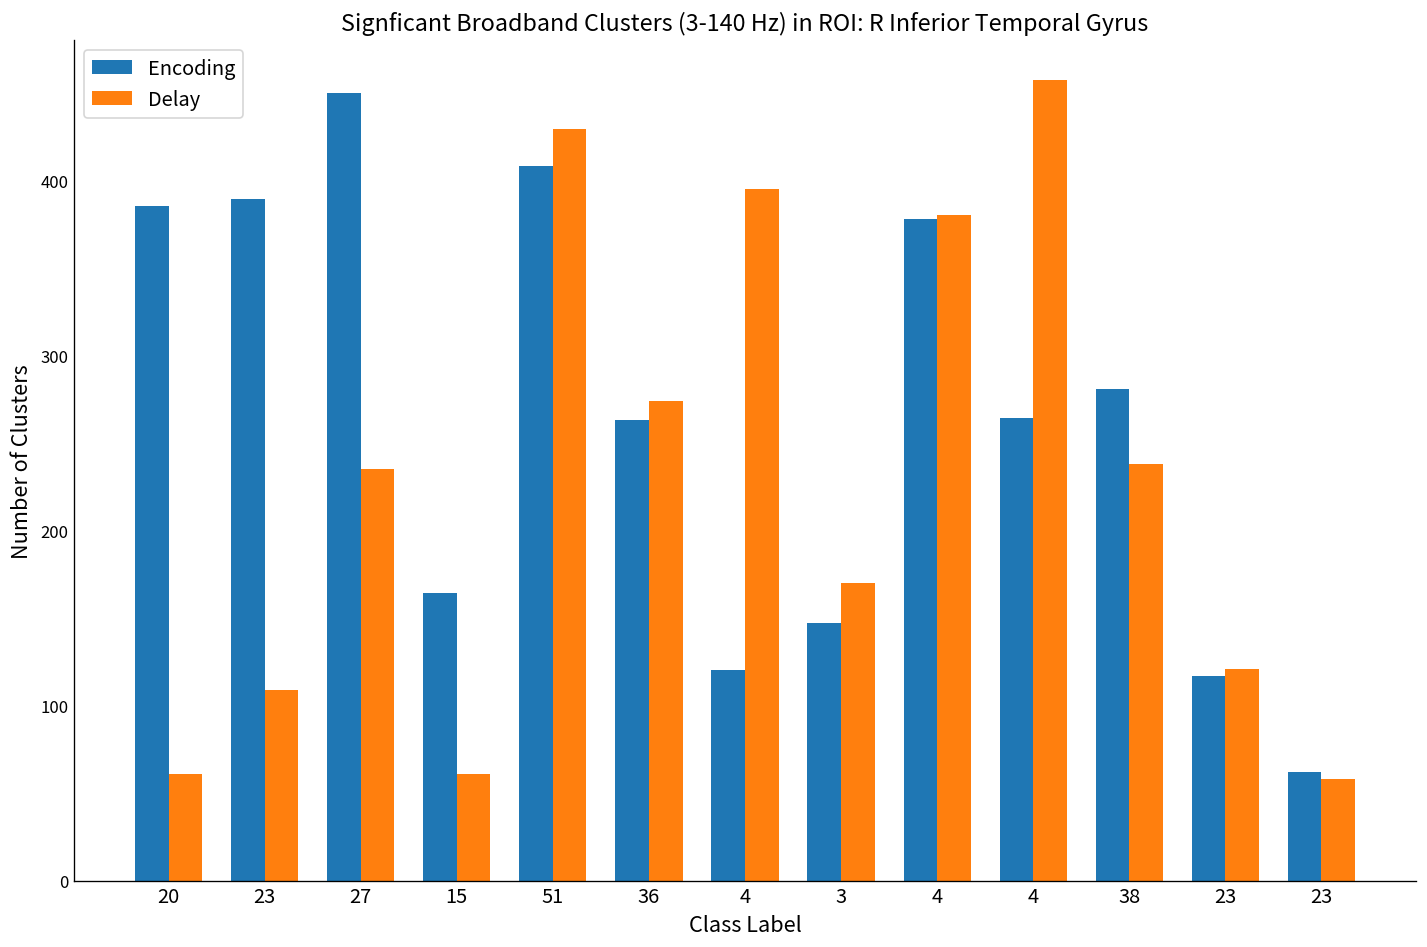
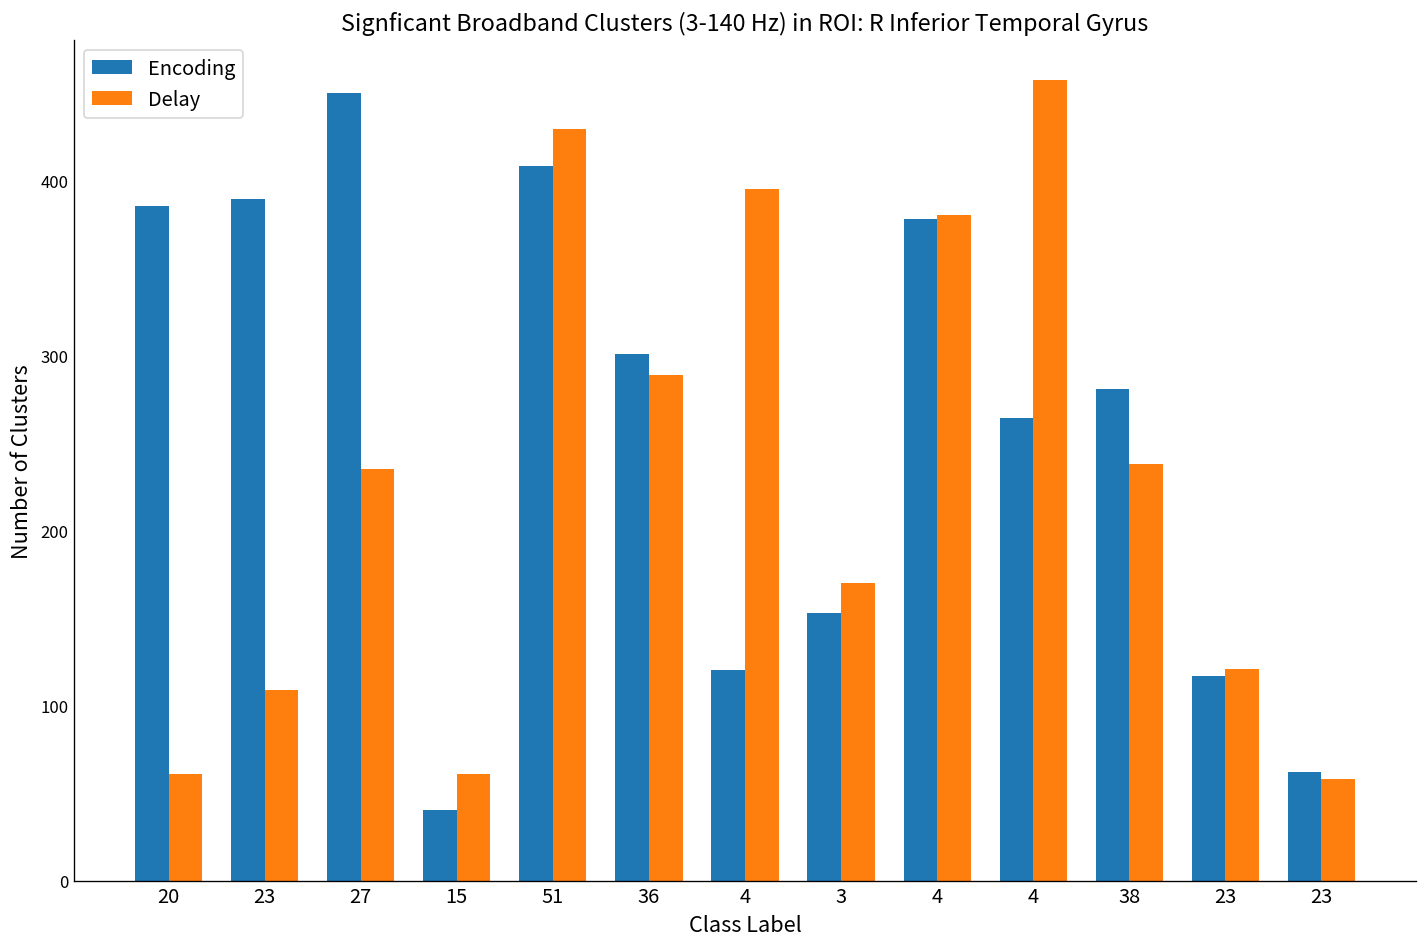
  {
    "Encoding": {
      "20": 385,
      "27": 450,
-     "15": 164,
+     "15": 40,
      "51": 408,
-     "36": 263,
-     "3": 147,
+     "36": 301,
+     "3": 153,
      "38": 281
    },
    "Delay": {
      "20": 61,
      "27": 235,
      "15": 61,
      "51": 429,
-     "36": 274,
+     "36": 289,
      "3": 170,
      "38": 238
    }
  }
